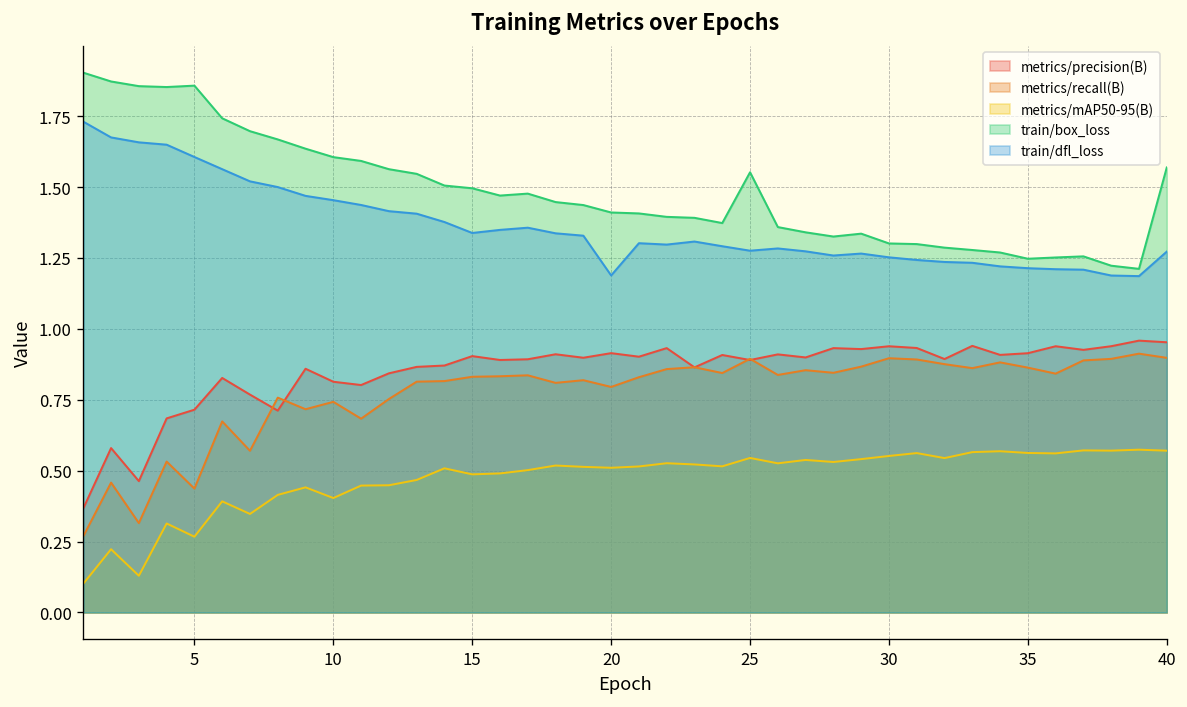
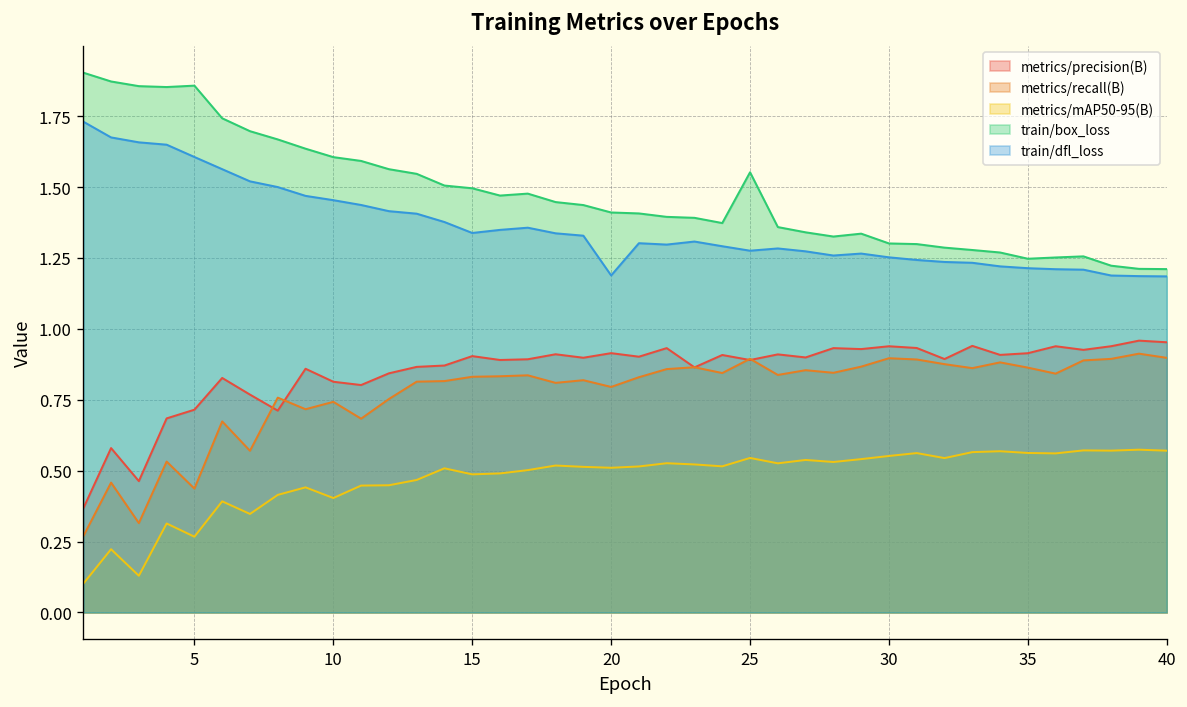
  {
    "train/box_loss": {
      "5": 1.86,
      "10": 1.61,
      "15": 1.50,
      "20": 1.41,
      "25": 1.55,
      "30": 1.30,
      "35": 1.25,
-     "40": 1.57
+     "40": 1.21
    },
    "train/dfl_loss": {
      "5": 1.61,
      "10": 1.45,
      "15": 1.34,
      "20": 1.19,
      "25": 1.28,
      "30": 1.25,
      "35": 1.21,
-     "40": 1.27
+     "40": 1.19
    }
  }
